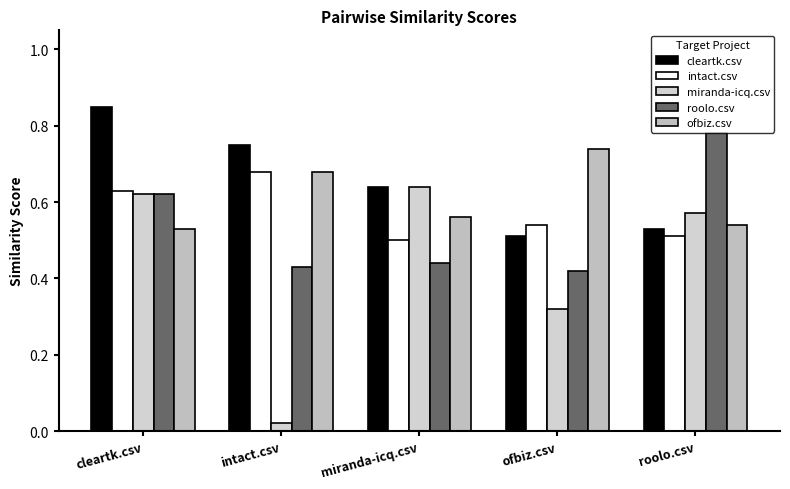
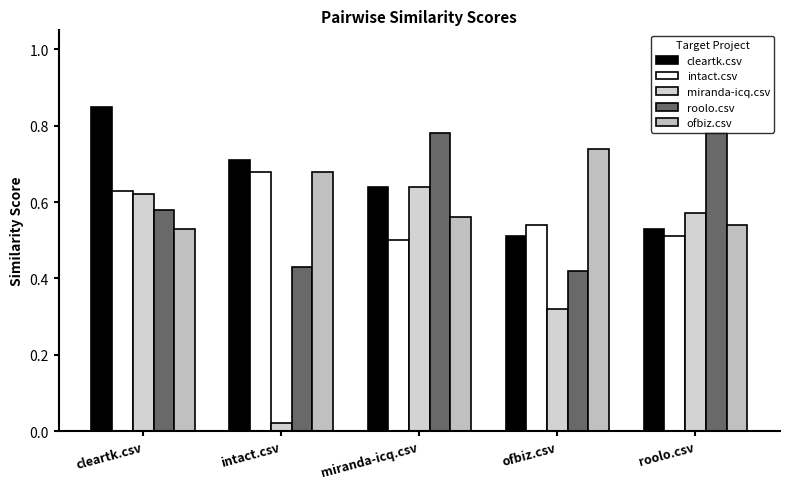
  {
    "cleartk.csv": {
      "cleartk.csv": 0.85,
-     "intact.csv": 0.75,
+     "intact.csv": 0.71,
      "miranda-icq.csv": 0.64,
      "ofbiz.csv": 0.51,
      "roolo.csv": 0.53
    },
    "intact.csv": {
      "cleartk.csv": 0.63,
      "intact.csv": 0.68,
      "miranda-icq.csv": 0.50,
      "ofbiz.csv": 0.54,
      "roolo.csv": 0.51
    },
    "roolo.csv": {
-     "cleartk.csv": 0.62,
+     "cleartk.csv": 0.58,
      "intact.csv": 0.43,
-     "miranda-icq.csv": 0.44,
+     "miranda-icq.csv": 0.78,
      "ofbiz.csv": 0.42,
      "roolo.csv": 0.78
    }
  }
